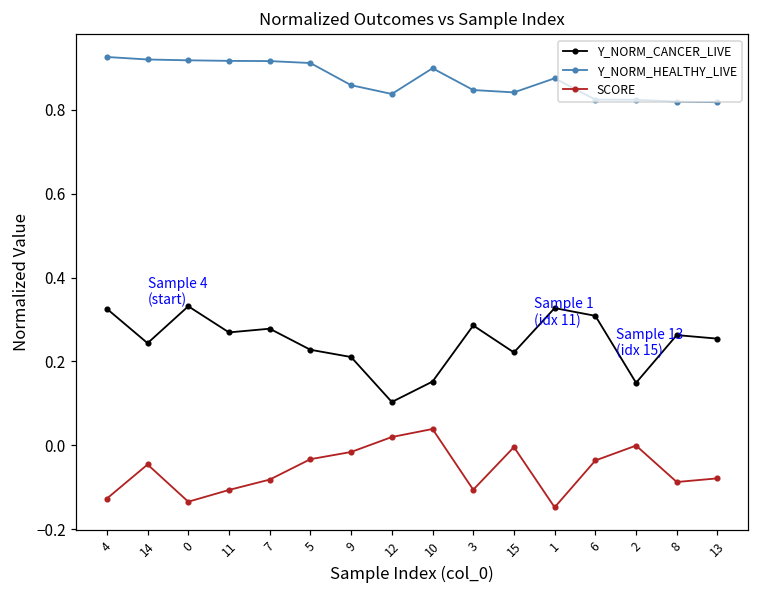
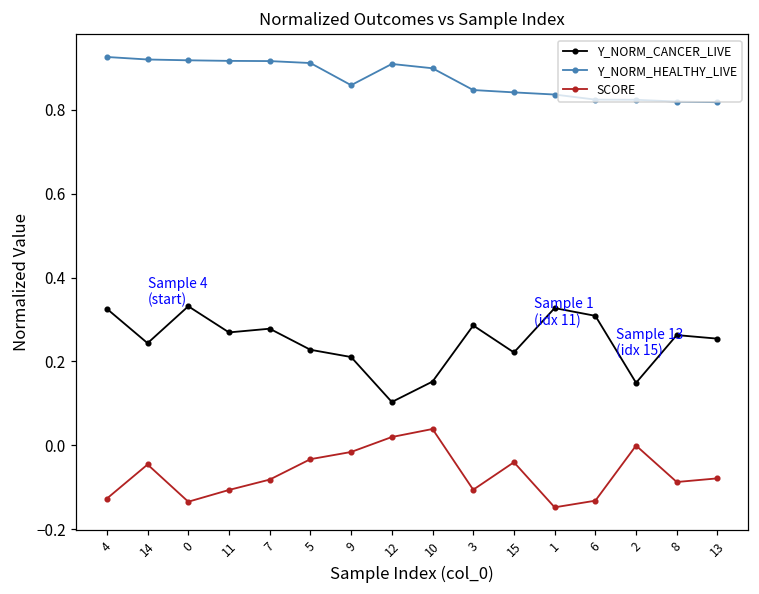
  {
    "Y_NORM_CANCER_LIVE": {
      "4": 0.33,
      "14": 0.24,
      "11": 0.27,
      "7": 0.28,
      "5": 0.23,
      "9": 0.21,
      "12": 0.10,
      "10": 0.15,
      "3": 0.29,
      "15": 0.22,
      "6": 0.31,
      "2": 0.15,
      "13": 0.25
    },
    "Y_NORM_HEALTHY_LIVE": {
      "4": 0.93,
      "14": 0.92,
      "0": 0.92,
      "11": 0.92,
      "7": 0.92,
      "5": 0.91,
      "9": 0.86,
-     "12": 0.84,
+     "12": 0.91,
      "10": 0.90,
      "3": 0.85,
      "15": 0.84,
-     "1": 0.88,
+     "1": 0.84,
      "6": 0.82,
      "2": 0.82,
      "8": 0.82,
      "13": 0.82
    },
    "SCORE": {
      "4": -0.13,
      "14": -0.05,
      "0": -0.13,
      "11": -0.11,
      "7": -0.08,
      "5": -0.03,
      "9": -0.02,
      "12": 0.02,
      "10": 0.04,
      "3": -0.11,
-     "15": 0.00,
+     "15": -0.04,
      "1": -0.15,
-     "6": -0.04,
+     "6": -0.13,
      "2": 0.00,
      "8": -0.09,
      "13": -0.08
    }
  }
